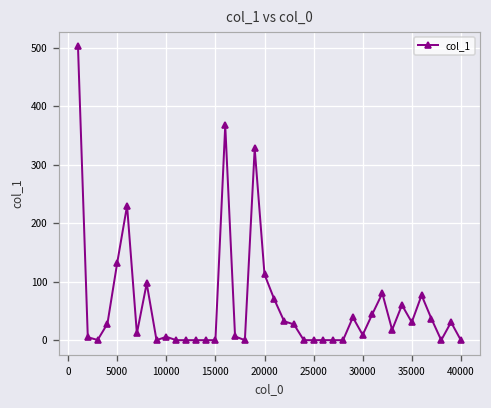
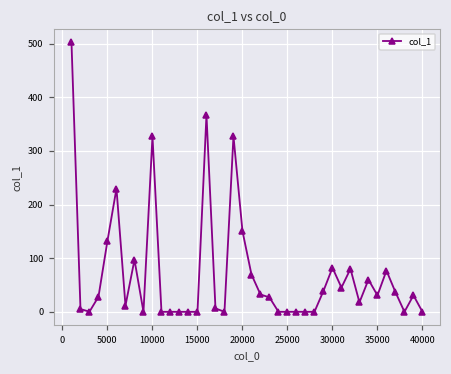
  {
    "5000": 130,
-   "10000": 10,
+   "10000": 330,
    "15000": 0,
-   "20000": 110,
+   "20000": 150,
    "25000": 0,
-   "30000": 10,
+   "30000": 80,
    "35000": 30,
    "40000": 0
  }
